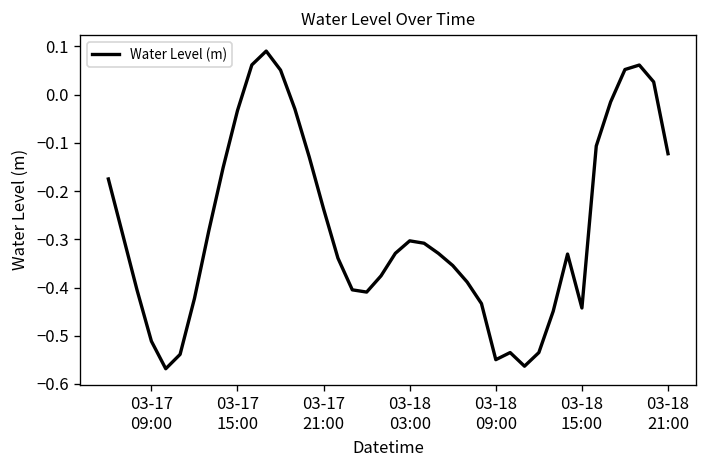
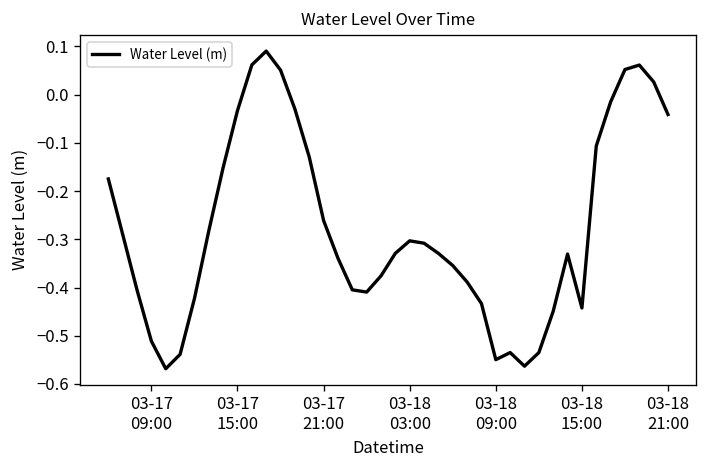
  {
    "03-17 09:00": -0.51,
    "03-17 15:00": -0.03,
-   "03-17 21:00": -0.24,
+   "03-17 21:00": -0.26,
    "03-18 03:00": -0.30,
    "03-18 09:00": -0.55,
    "03-18 15:00": -0.44,
-   "03-18 21:00": -0.12
+   "03-18 21:00": -0.04
  }
